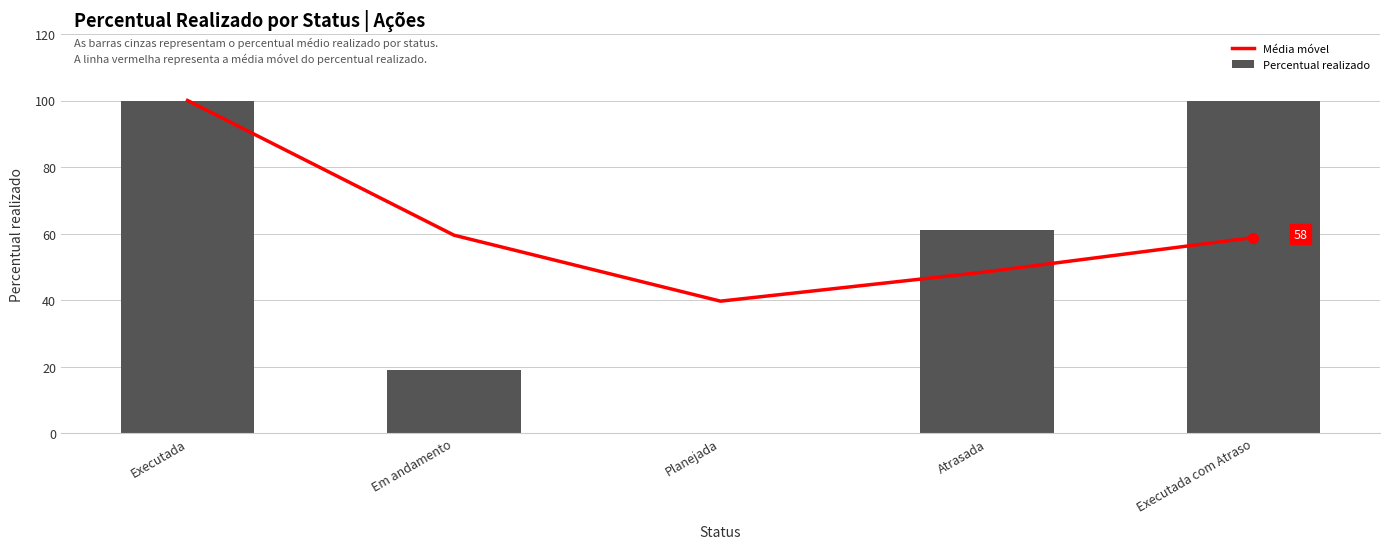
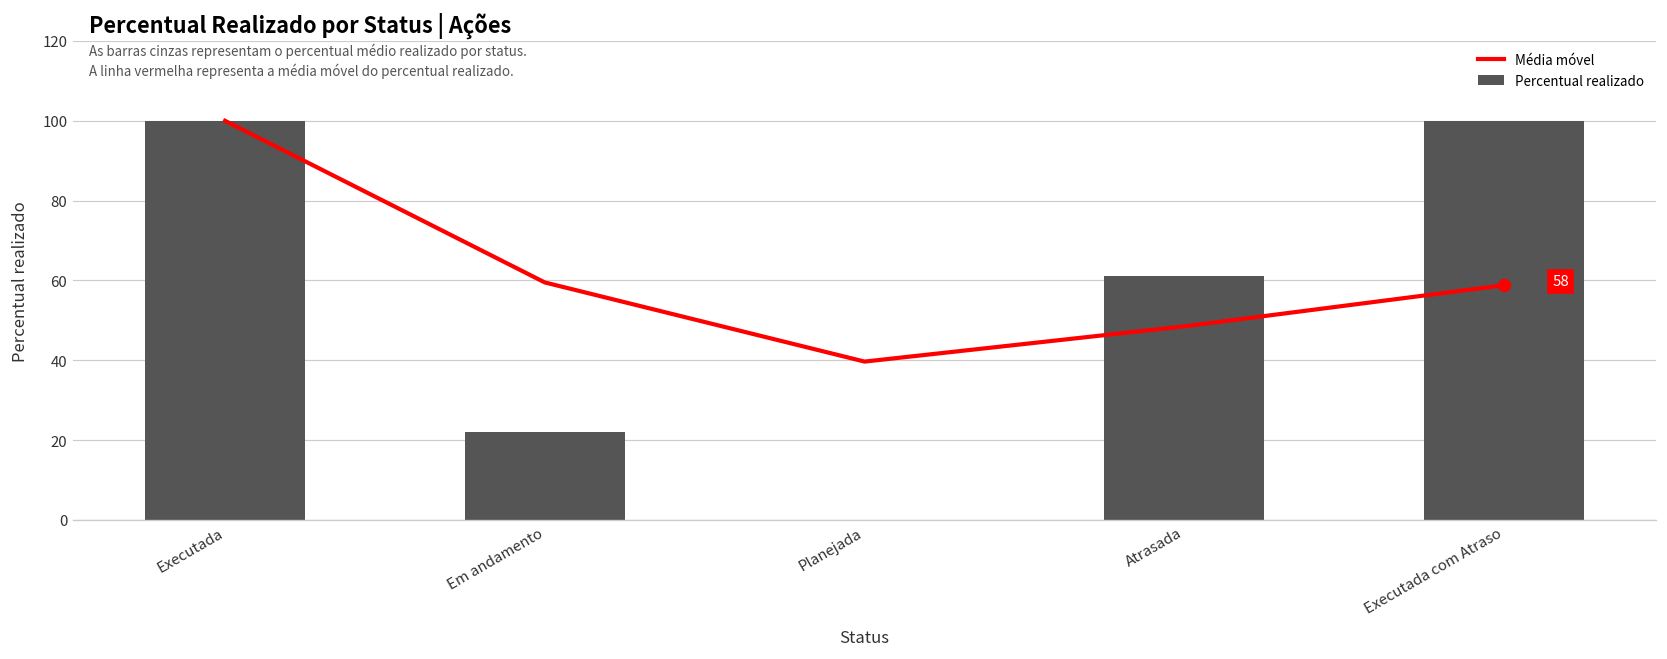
  {
    "Percentual realizado": {
      "Executada": 100,
-     "Em andamento": 19,
+     "Em andamento": 22,
      "Planejada": 0,
      "Atrasada": 61
    }
  }
